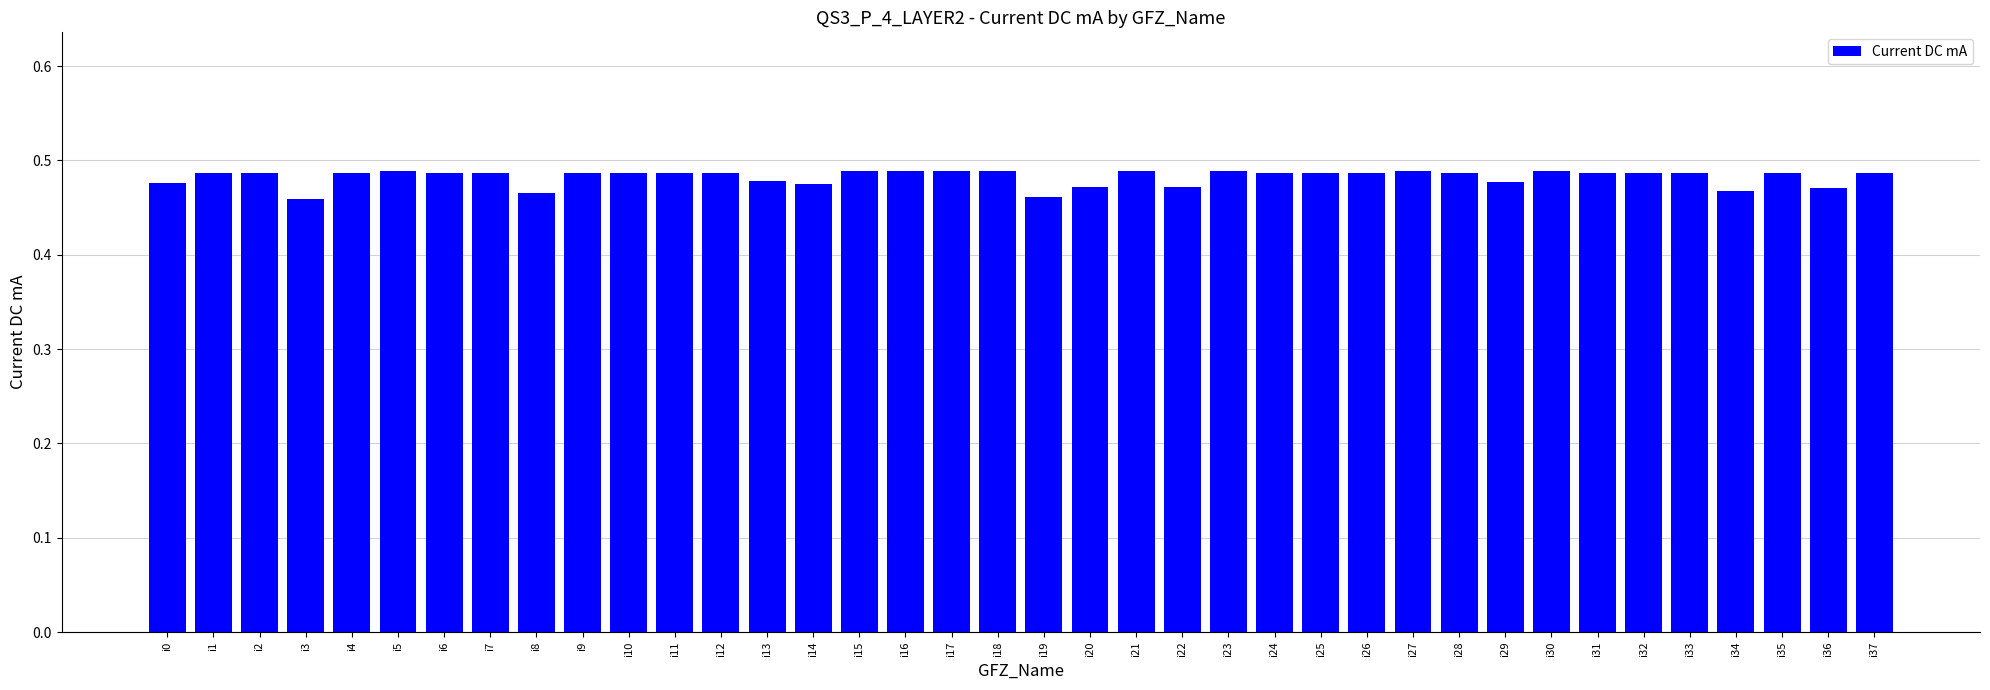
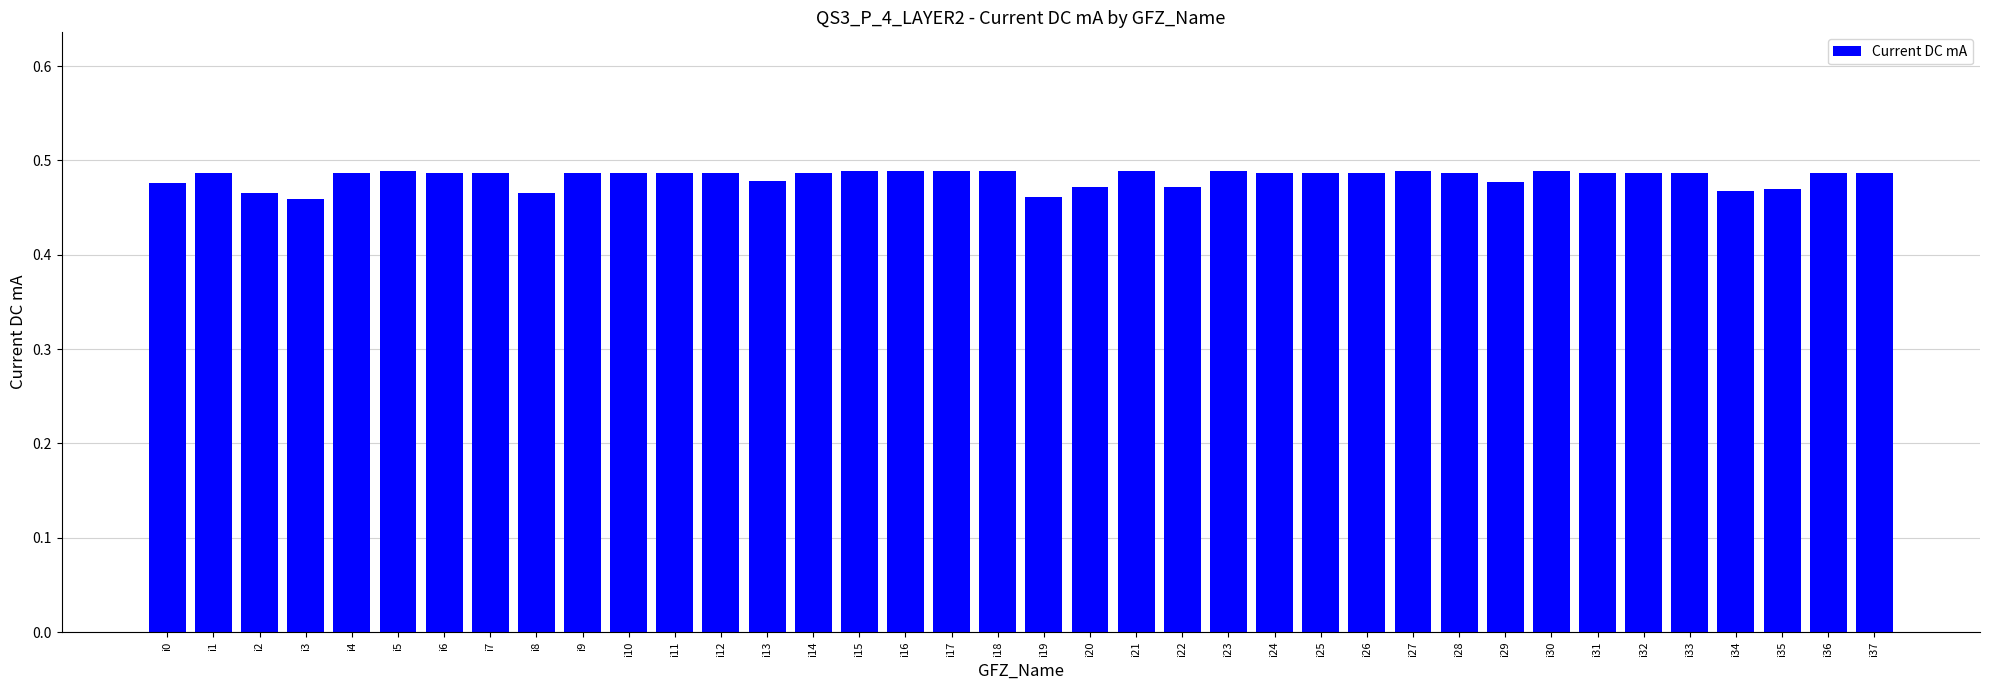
  {
    "i0": 0.48,
    "i1": 0.49,
-   "i2": 0.49,
+   "i2": 0.47,
    "i3": 0.46,
    "i4": 0.49,
    "i5": 0.49,
    "i6": 0.49,
    "i7": 0.49,
    "i8": 0.47,
    "i9": 0.49,
    "i10": 0.49,
    "i11": 0.49,
    "i12": 0.49,
    "i13": 0.48,
-   "i14": 0.48,
+   "i14": 0.49,
    "i15": 0.49,
    "i16": 0.49,
    "i17": 0.49,
    "i18": 0.49,
    "i19": 0.46,
    "i20": 0.47,
    "i21": 0.49,
    "i22": 0.47,
    "i23": 0.49,
    "i24": 0.49,
    "i25": 0.49,
    "i26": 0.49,
    "i27": 0.49,
    "i28": 0.49,
    "i29": 0.48,
    "i30": 0.49,
    "i31": 0.49,
    "i32": 0.49,
    "i33": 0.49,
    "i34": 0.47,
-   "i35": 0.49,
-   "i36": 0.47,
+   "i35": 0.47,
+   "i36": 0.49,
    "i37": 0.49
  }
